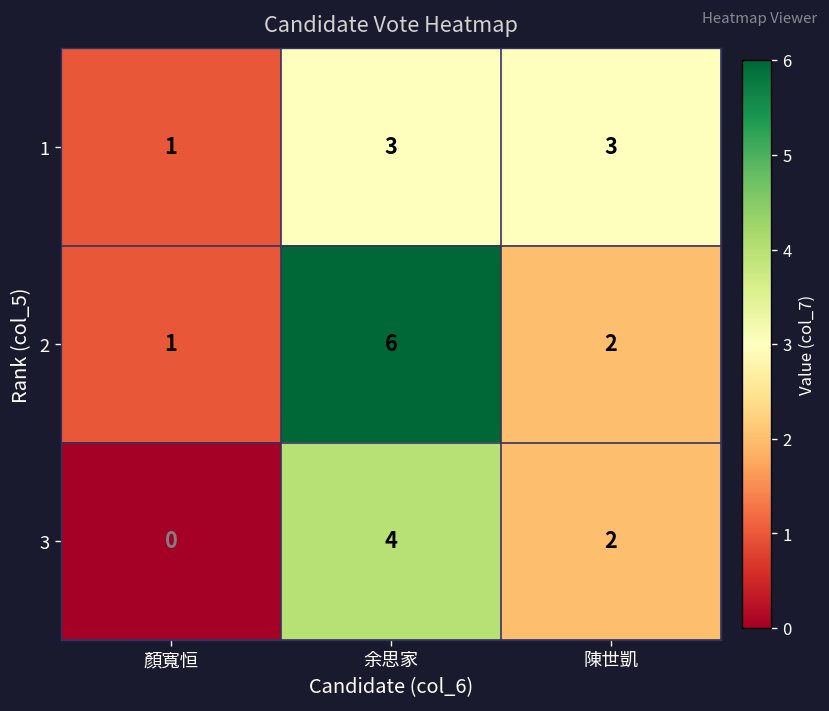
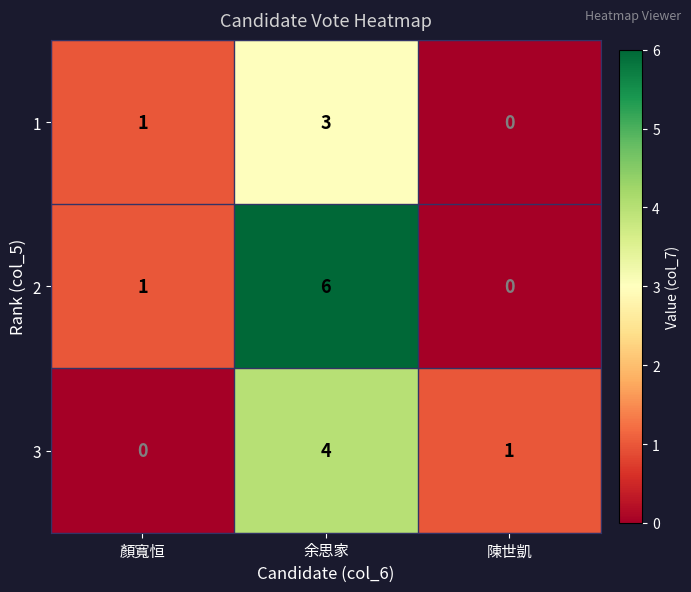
  {
    "1": {
      "顏寬恒": 1,
      "余思家": 3,
-     "陳世凱": 3
+     "陳世凱": 0
    },
    "2": {
      "顏寬恒": 1,
      "余思家": 6,
-     "陳世凱": 2
+     "陳世凱": 0
    },
    "3": {
      "顏寬恒": 0,
      "余思家": 4,
-     "陳世凱": 2
+     "陳世凱": 1
    }
  }
